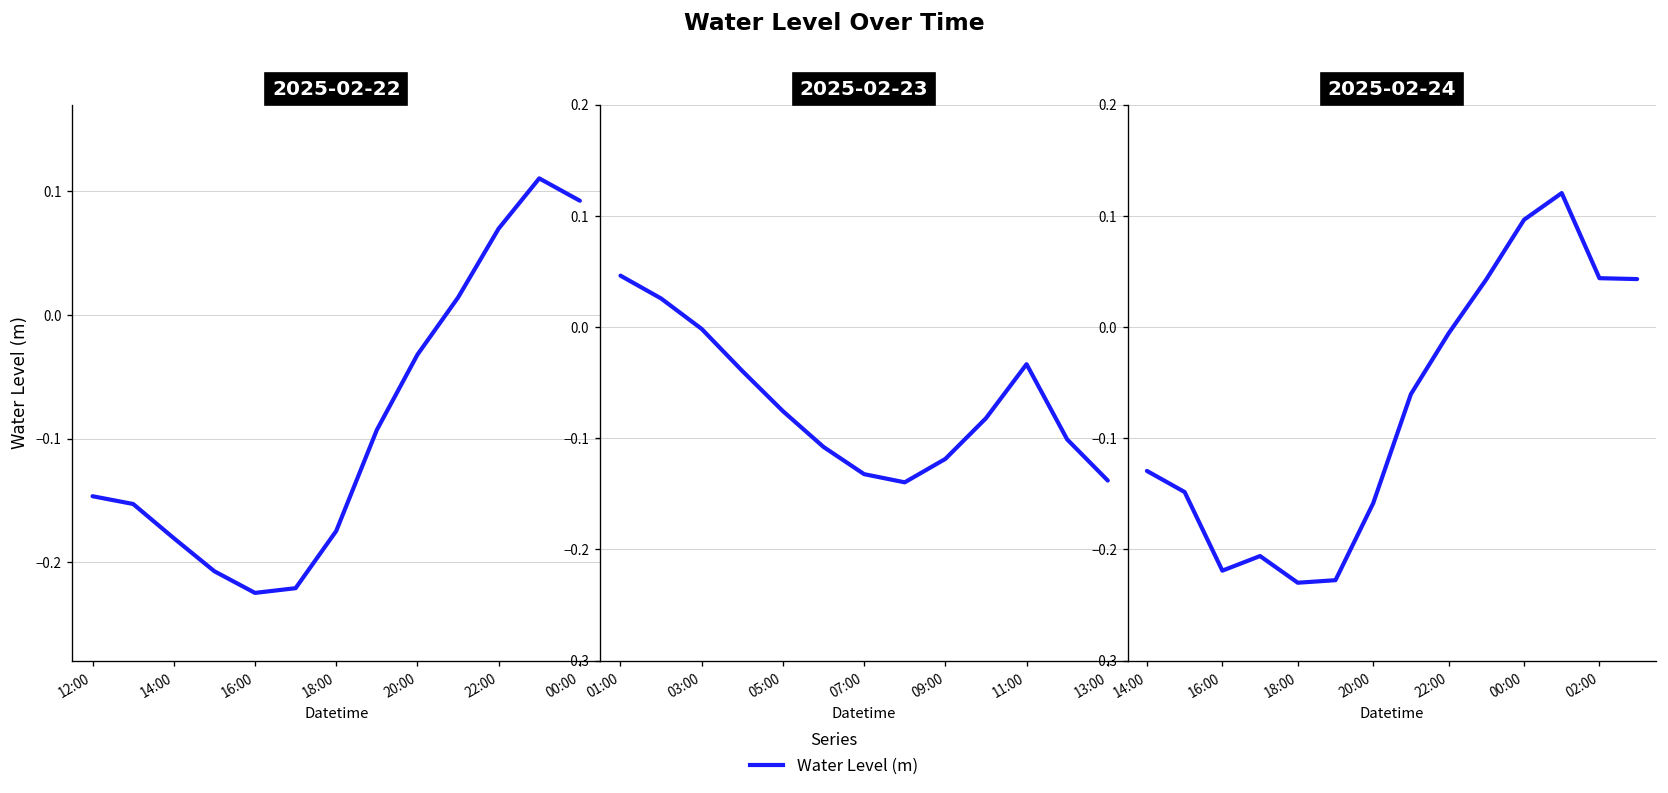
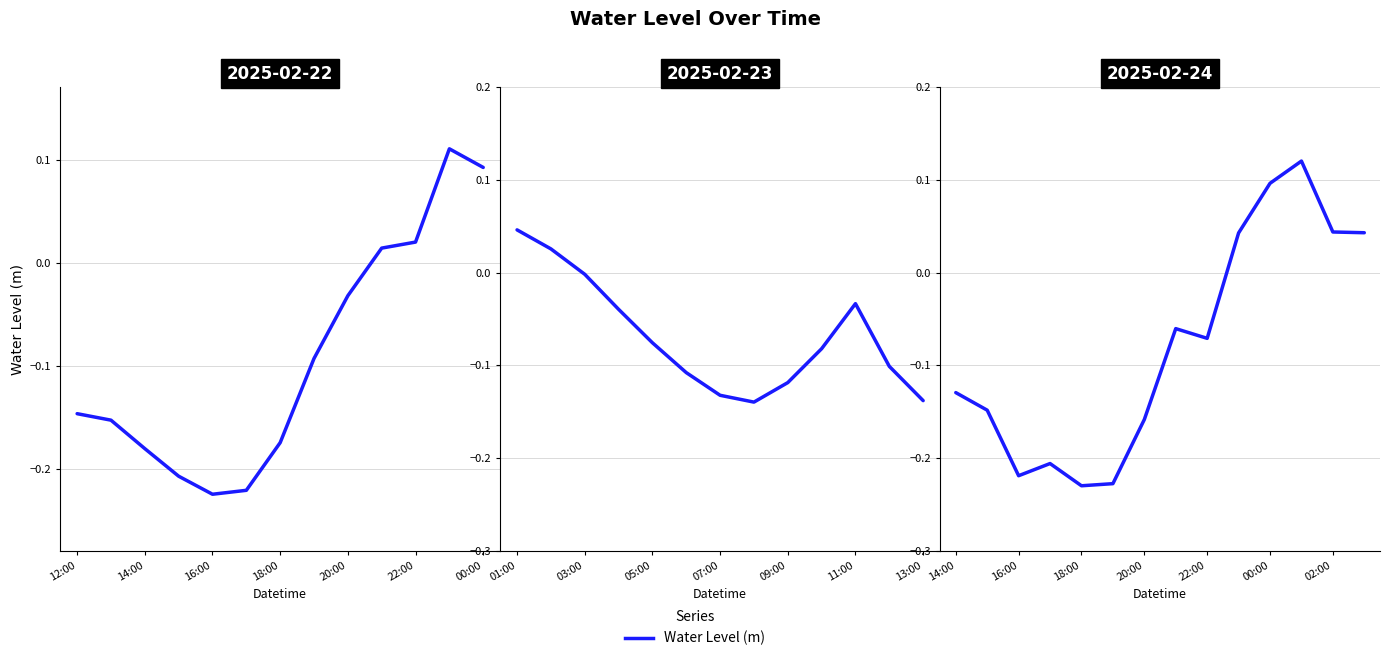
  {
    "2025-02-22": {
      "12:00": -0.147,
      "14:00": -0.181,
      "16:00": -0.225,
      "18:00": -0.175,
      "20:00": -0.032,
-     "22:00": 0.070,
+     "22:00": 0.020,
      "00:00": 0.093
    },
    "2025-02-23": {
      "01:00": 0.05,
      "03:00": 0.00,
      "05:00": -0.08,
      "07:00": -0.13,
      "09:00": -0.12,
      "11:00": -0.03,
      "13:00": -0.14
    },
    "2025-02-24": {
      "14:00": -0.13,
      "16:00": -0.22,
      "18:00": -0.23,
      "20:00": -0.16,
-     "22:00": -0.01,
+     "22:00": -0.07,
      "00:00": 0.10,
      "02:00": 0.04
    }
  }
